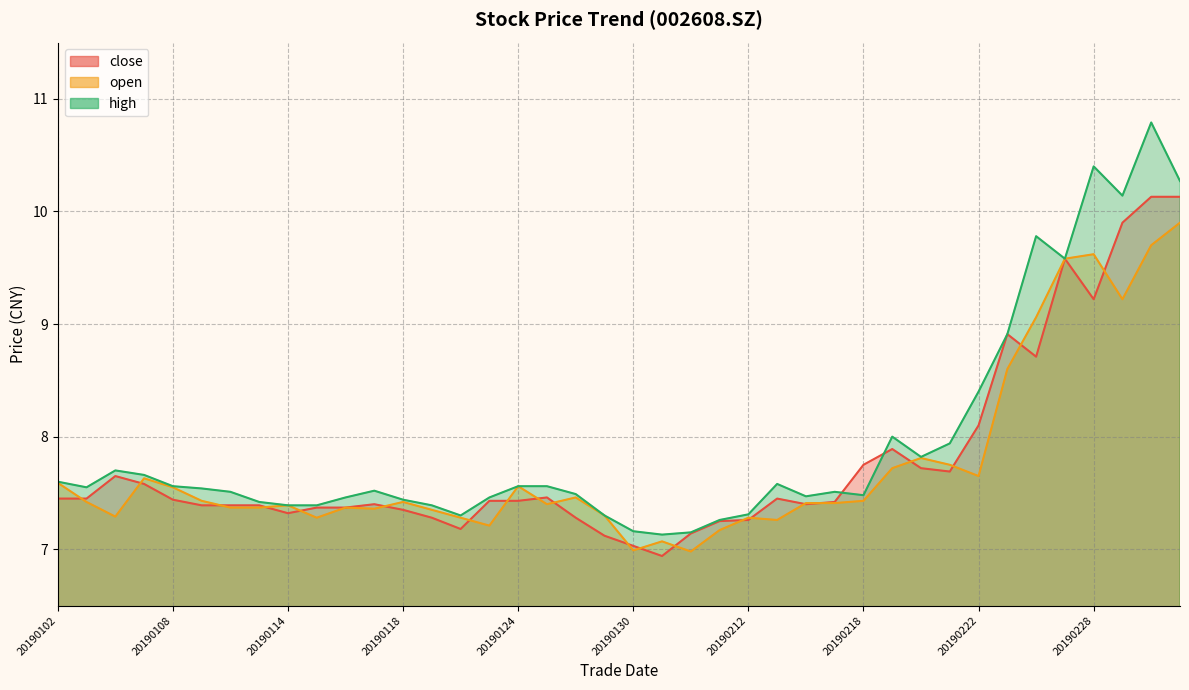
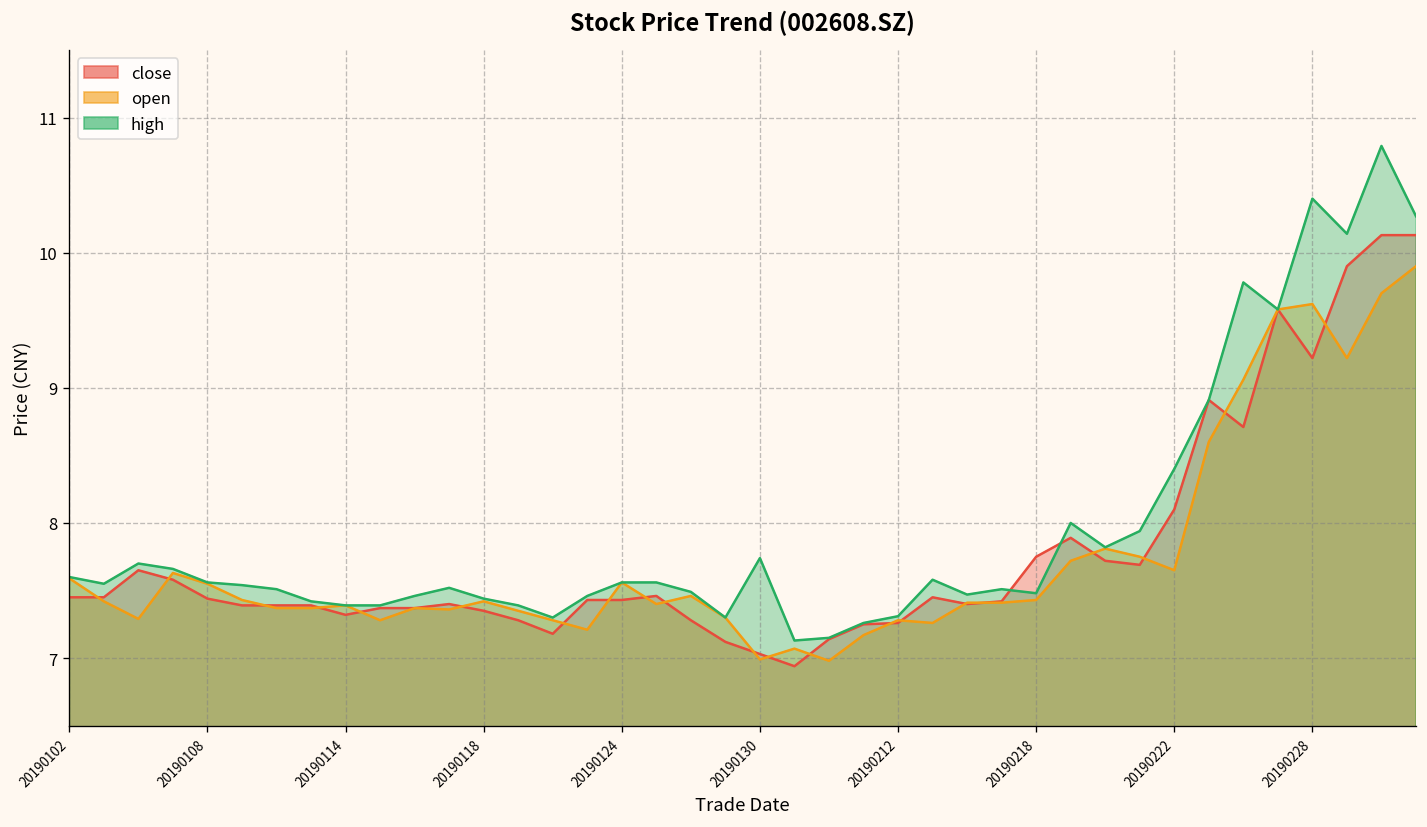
  {
    "high": {
-     "20190130": 7.16,
+     "20190130": 7.74,
      "20190212": 7.31,
      "20190218": 7.48,
      "20190222": 8.40,
      "20190228": 10.40
    }
  }
